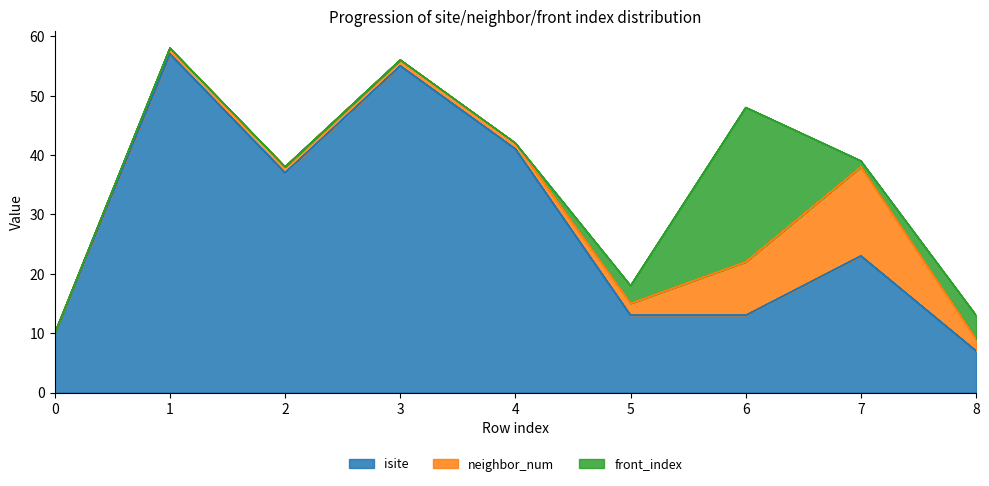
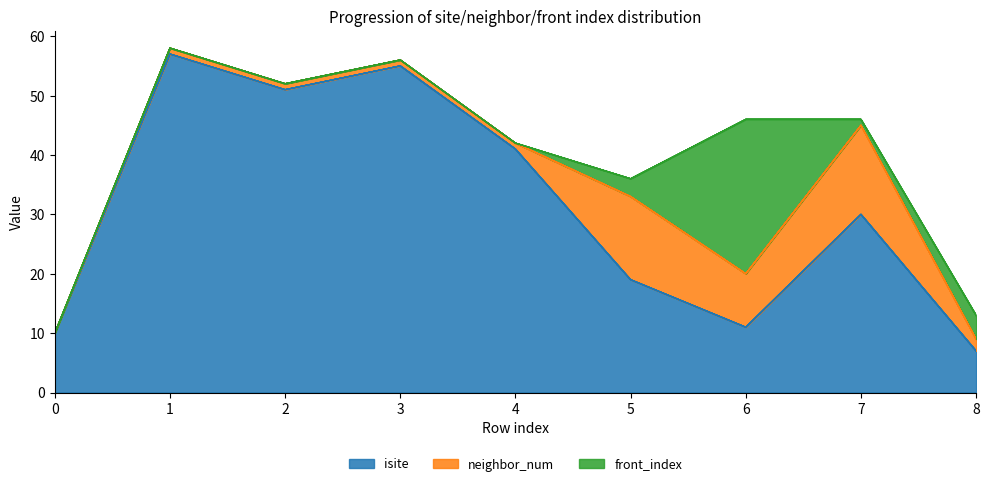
  {
    "isite": {
      "1": 57,
-     "2": 37,
+     "2": 51,
      "3": 55,
      "4": 41,
-     "5": 13,
-     "6": 13,
-     "7": 23,
+     "5": 19,
+     "6": 11,
+     "7": 30,
      "8": 7
    },
    "neighbor_num": {
-     "5": 2,
+     "5": 14,
      "6": 9,
      "7": 15,
      "8": 2
    },
    "front_index": {
      "5": 3,
      "6": 26,
      "7": 1,
      "8": 4
    }
  }
